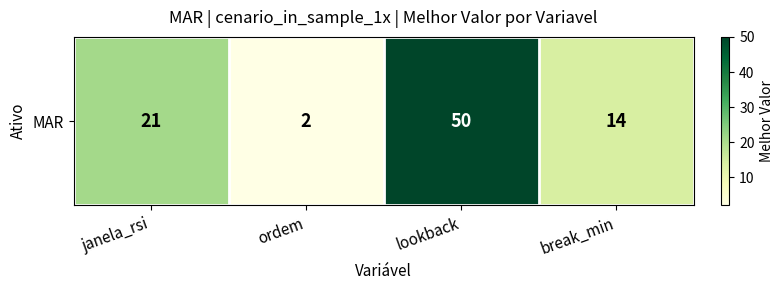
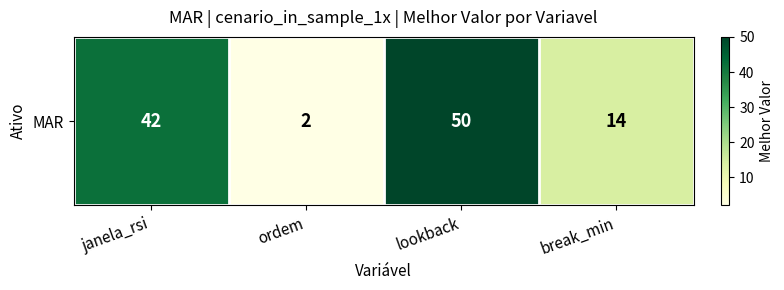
  {
    "MAR": {
-     "janela_rsi": 21,
+     "janela_rsi": 42,
      "ordem": 2,
      "lookback": 50,
      "break_min": 14
    }
  }
